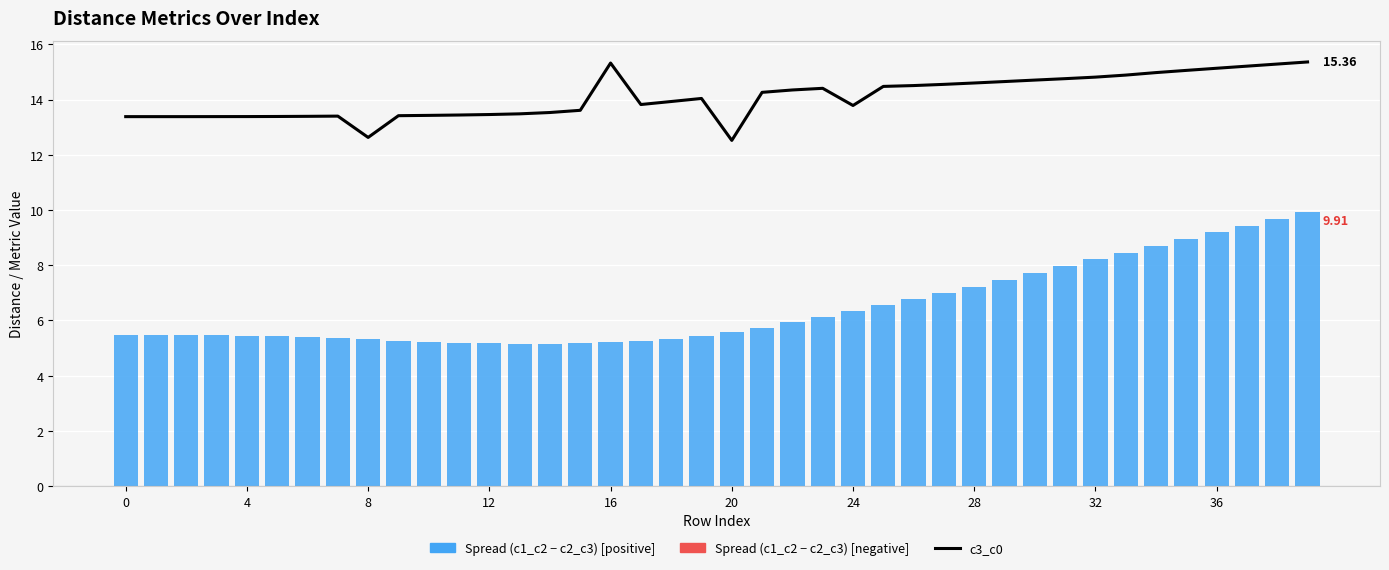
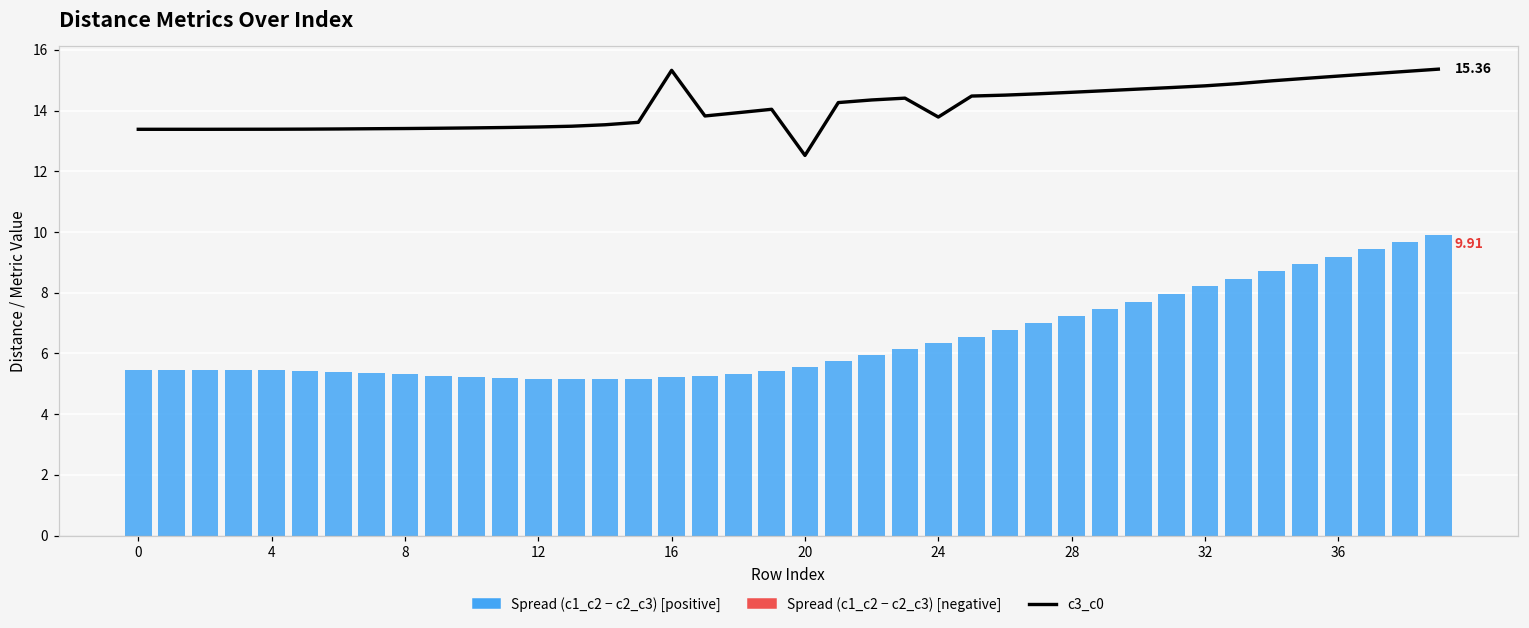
  {
    "c3_c0": {
      "0": 13.4,
      "4": 13.4,
-     "8": 12.6,
+     "8": 13.4,
      "12": 13.5,
      "16": 15.3,
      "20": 12.5,
      "24": 13.8,
      "28": 14.6,
      "32": 14.8,
      "36": 15.1
    }
  }
